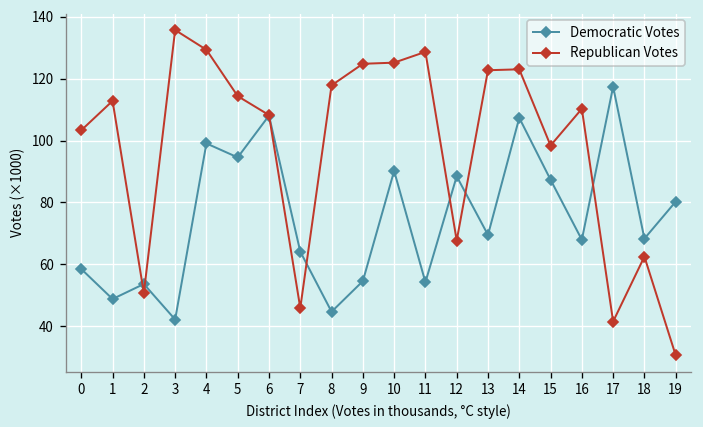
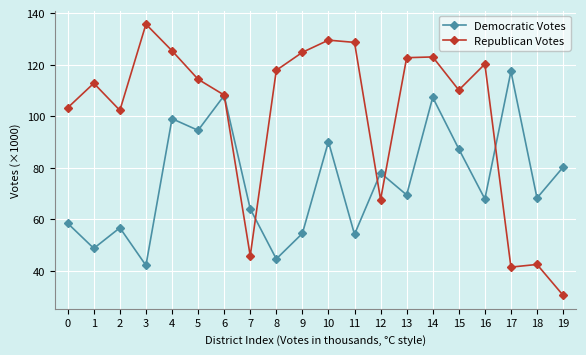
  {
    "Democratic Votes": {
      "0": 58,
      "1": 49,
-     "2": 54,
+     "2": 57,
      "3": 42,
      "4": 99,
      "5": 95,
      "7": 64,
      "8": 45,
      "9": 55,
      "10": 90,
      "11": 54,
-     "12": 88,
+     "12": 78,
      "13": 69,
      "14": 107,
      "15": 87,
      "16": 68,
      "17": 117,
      "18": 68,
      "19": 80
    },
    "Republican Votes": {
      "0": 103,
      "1": 113,
-     "2": 51,
+     "2": 102,
      "3": 136,
-     "4": 129,
+     "4": 125,
      "5": 114,
      "7": 46,
      "8": 118,
      "9": 125,
-     "10": 125,
+     "10": 130,
      "11": 129,
      "12": 68,
      "13": 123,
      "14": 123,
-     "15": 98,
-     "16": 110,
+     "15": 110,
+     "16": 120,
      "17": 42,
-     "18": 62,
+     "18": 43,
      "19": 31
    }
  }
